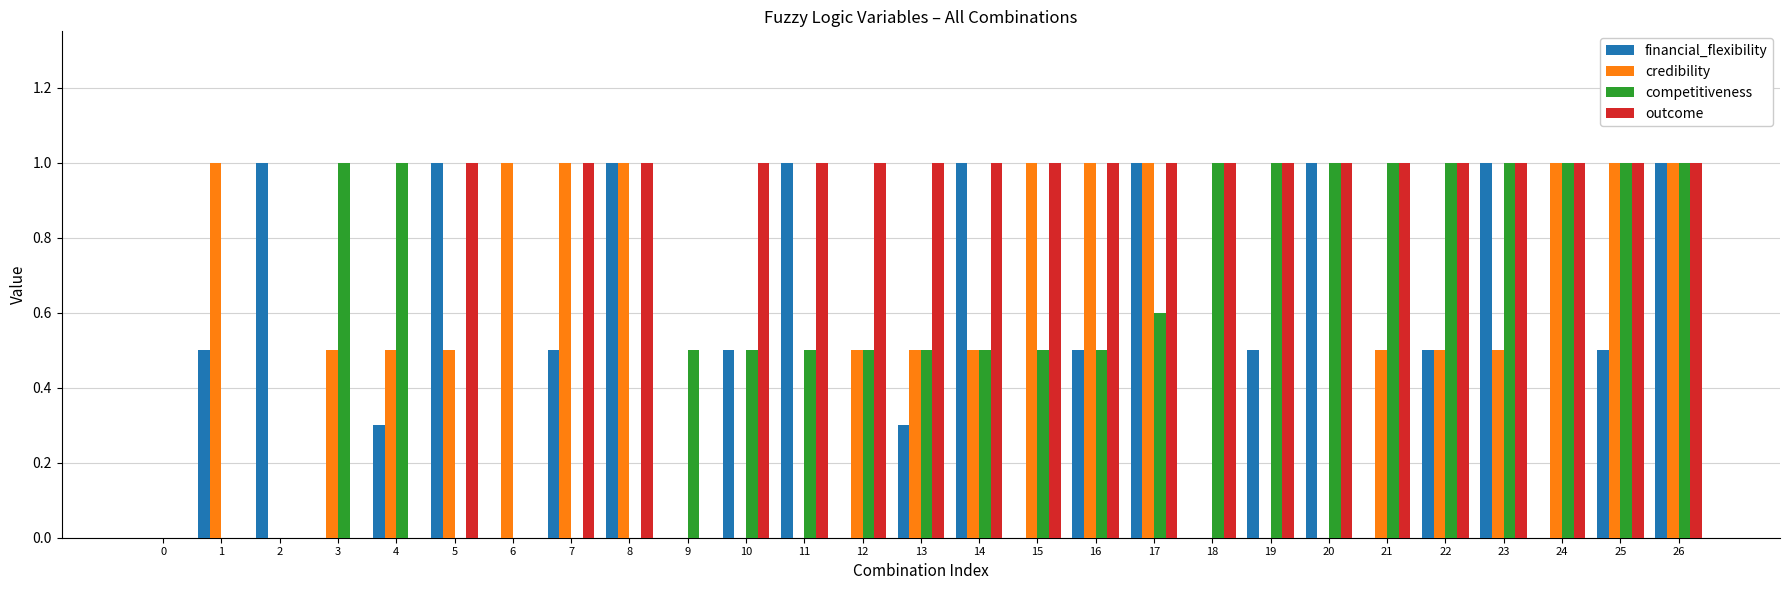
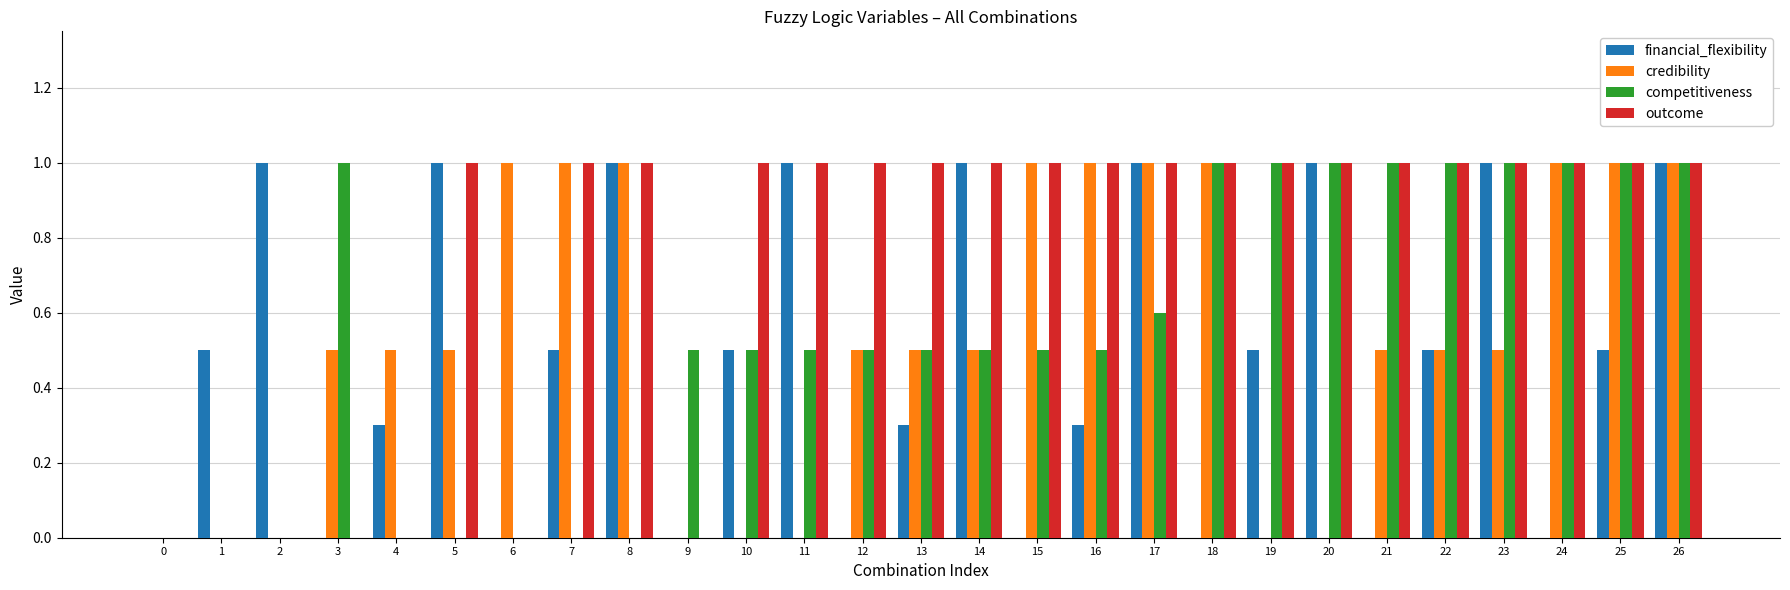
  {
    "financial_flexibility": {
      "0": 0.0,
      "1": 0.5,
      "2": 1.0,
      "3": 0.0,
      "4": 0.3,
      "5": 1.0,
      "6": 0.0,
      "7": 0.5,
      "8": 1.0,
      "9": 0.0,
      "10": 0.5,
      "11": 1.0,
      "12": 0.0,
      "13": 0.3,
      "14": 1.0,
      "15": 0.0,
-     "16": 0.5,
+     "16": 0.3,
      "17": 1.0,
      "18": 0.0,
      "19": 0.5,
      "20": 1.0,
      "21": 0.0,
      "22": 0.5,
      "23": 1.0,
      "24": 0.0,
      "25": 0.5,
      "26": 1.0
    },
    "credibility": {
      "0": 0,
-     "1": 1,
+     "1": 0,
      "2": 0,
      "3": 0.50,
      "4": 0.50,
      "5": 0.50,
      "6": 1,
      "7": 1,
      "8": 1,
      "9": 0,
      "10": 0,
      "11": 0,
      "12": 0.50,
      "13": 0.50,
      "14": 0.50,
      "15": 1,
      "16": 1,
      "17": 1,
-     "18": 0,
+     "18": 1,
      "19": 0,
      "20": 0,
      "21": 0.50,
      "22": 0.50,
      "23": 0.50,
      "24": 1,
      "25": 1,
      "26": 1
    },
    "competitiveness": {
      "0": 0,
      "1": 0,
      "2": 0,
      "3": 1,
-     "4": 1,
+     "4": 0,
      "5": 0,
      "6": 0,
      "7": 0,
      "8": 0,
      "9": 0.50,
      "10": 0.50,
      "11": 0.50,
      "12": 0.50,
      "13": 0.50,
      "14": 0.50,
      "15": 0.50,
      "16": 0.50,
      "17": 0.60,
      "18": 1,
      "19": 1,
      "20": 1,
      "21": 1,
      "22": 1,
      "23": 1,
      "24": 1,
      "25": 1,
      "26": 1
    },
    "outcome": {
      "0": 0.0,
      "1": 0.0,
      "2": 0.0,
      "3": 0.0,
      "4": 0.0,
      "5": 1.0,
      "6": 0.0,
      "7": 1.0,
      "8": 1.0,
      "9": 0.0,
      "10": 1.0,
      "11": 1.0,
      "12": 1.0,
      "13": 1.0,
      "14": 1.0,
      "15": 1.0,
      "16": 1.0,
      "17": 1.0,
      "18": 1.0,
      "19": 1.0,
      "20": 1.0,
      "21": 1.0,
      "22": 1.0,
      "23": 1.0,
      "24": 1.0,
      "25": 1.0,
      "26": 1.0
    }
  }
